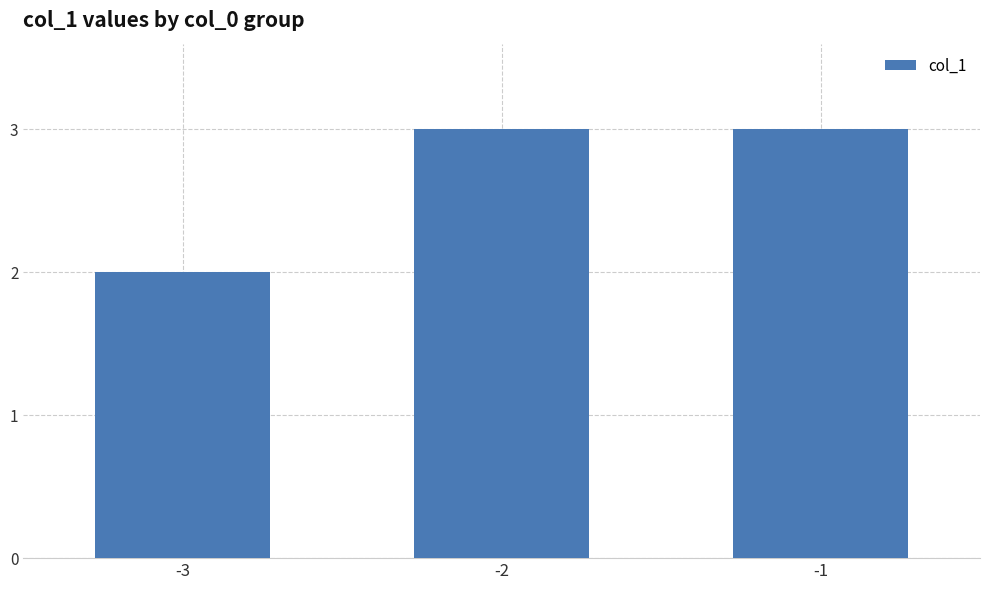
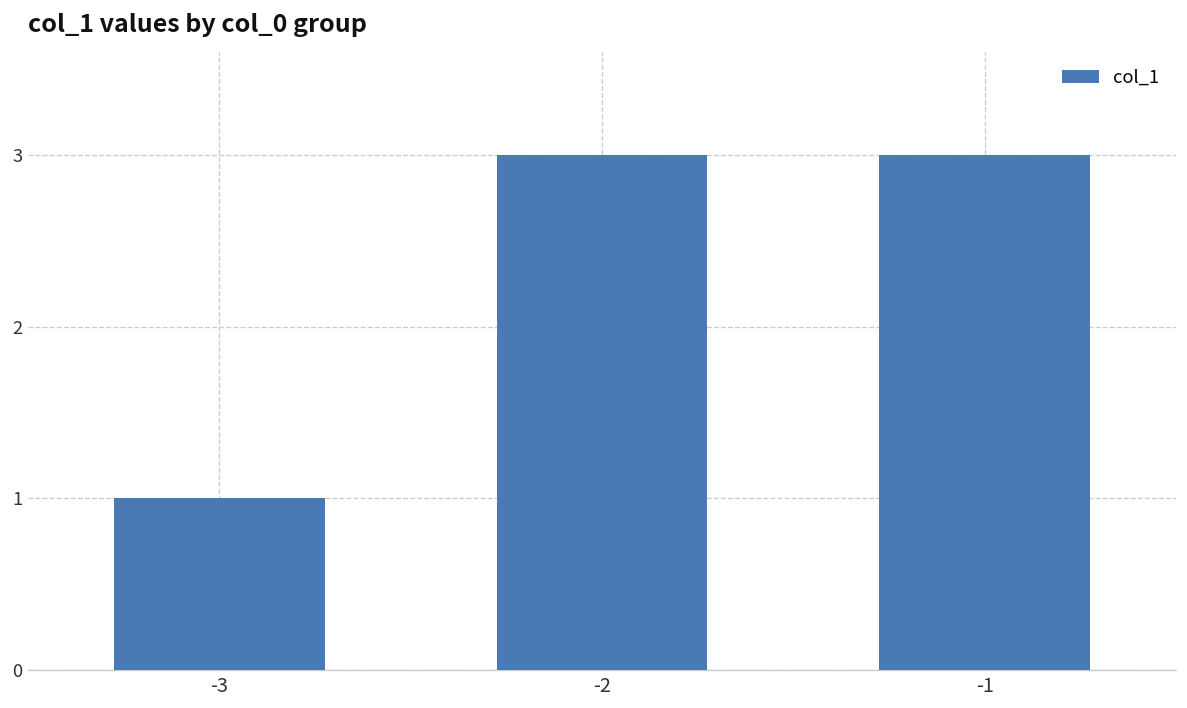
  {
-   "-3": 2,
+   "-3": 1,
    "-2": 3,
    "-1": 3
  }
